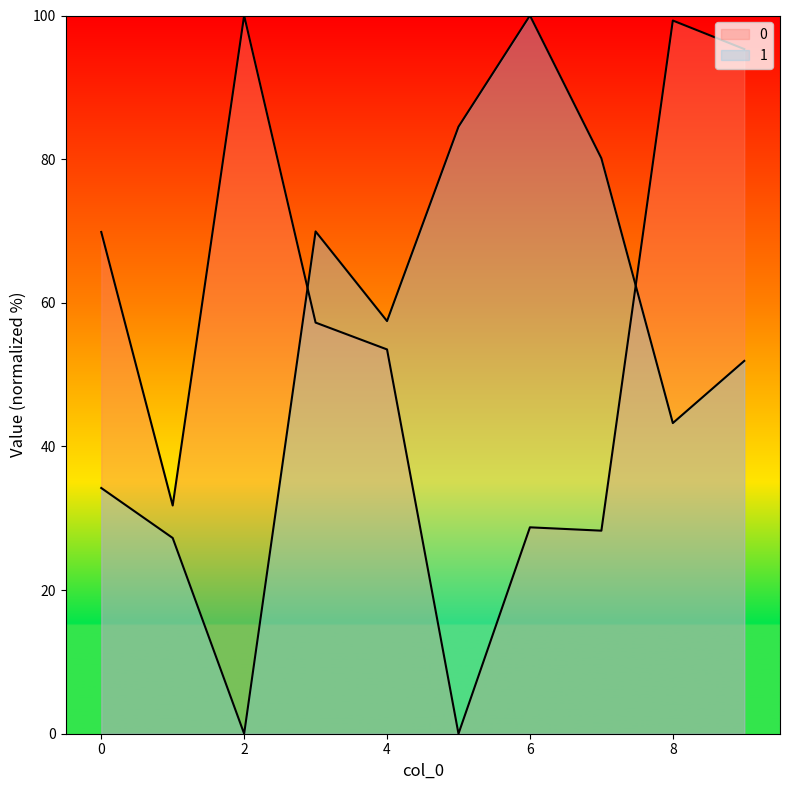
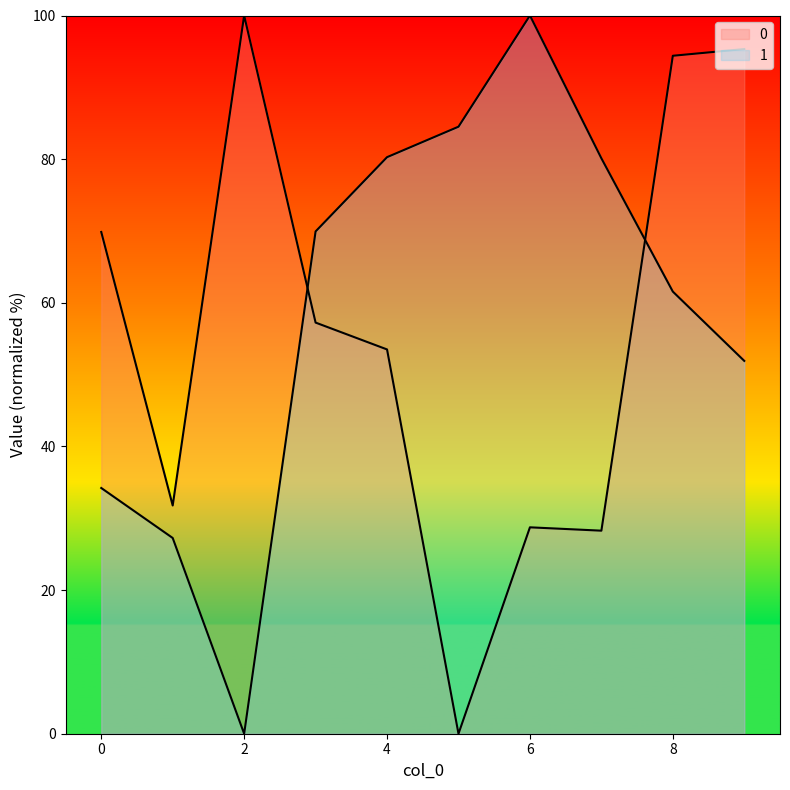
  {
    "0": {
      "0": 70,
      "2": 100,
      "4": 54,
      "6": 29,
-     "8": 99
+     "8": 94
    },
    "1": {
      "0": 34,
      "2": 0,
-     "4": 57,
+     "4": 80,
      "6": 100,
-     "8": 43
+     "8": 62
    }
  }
